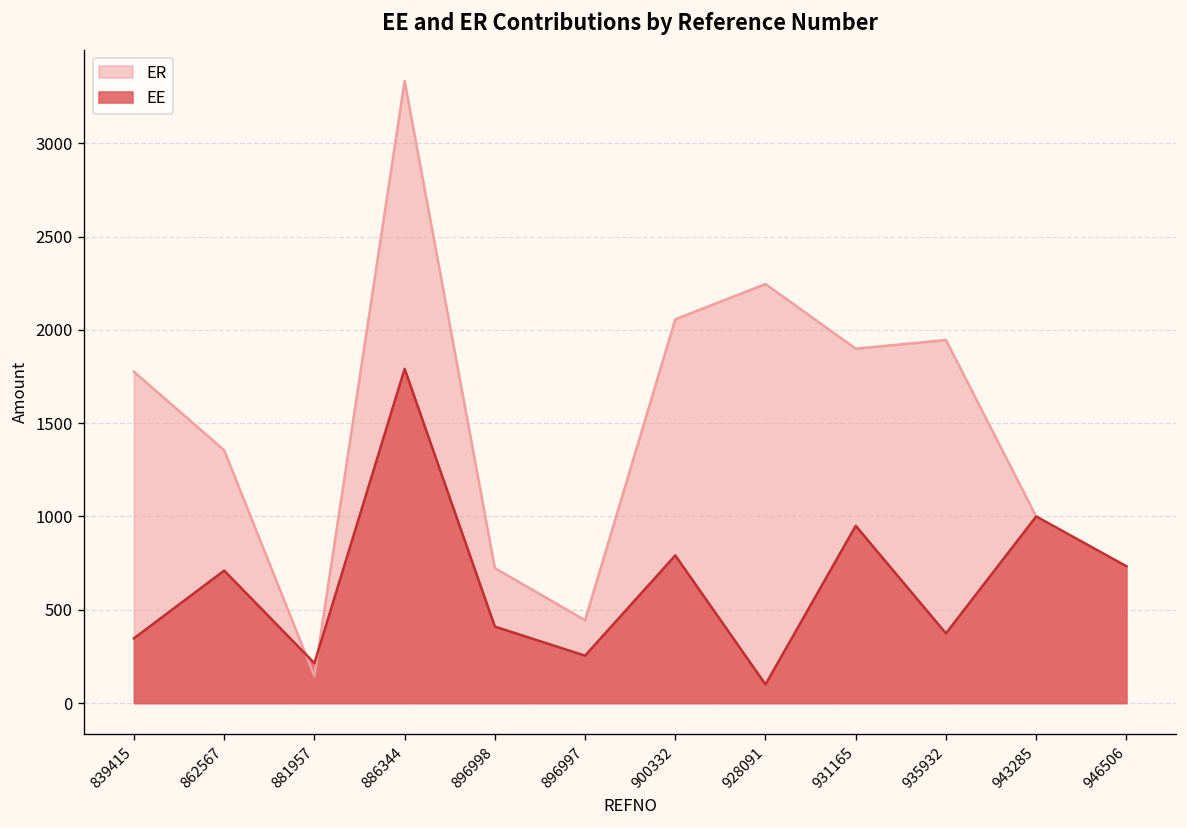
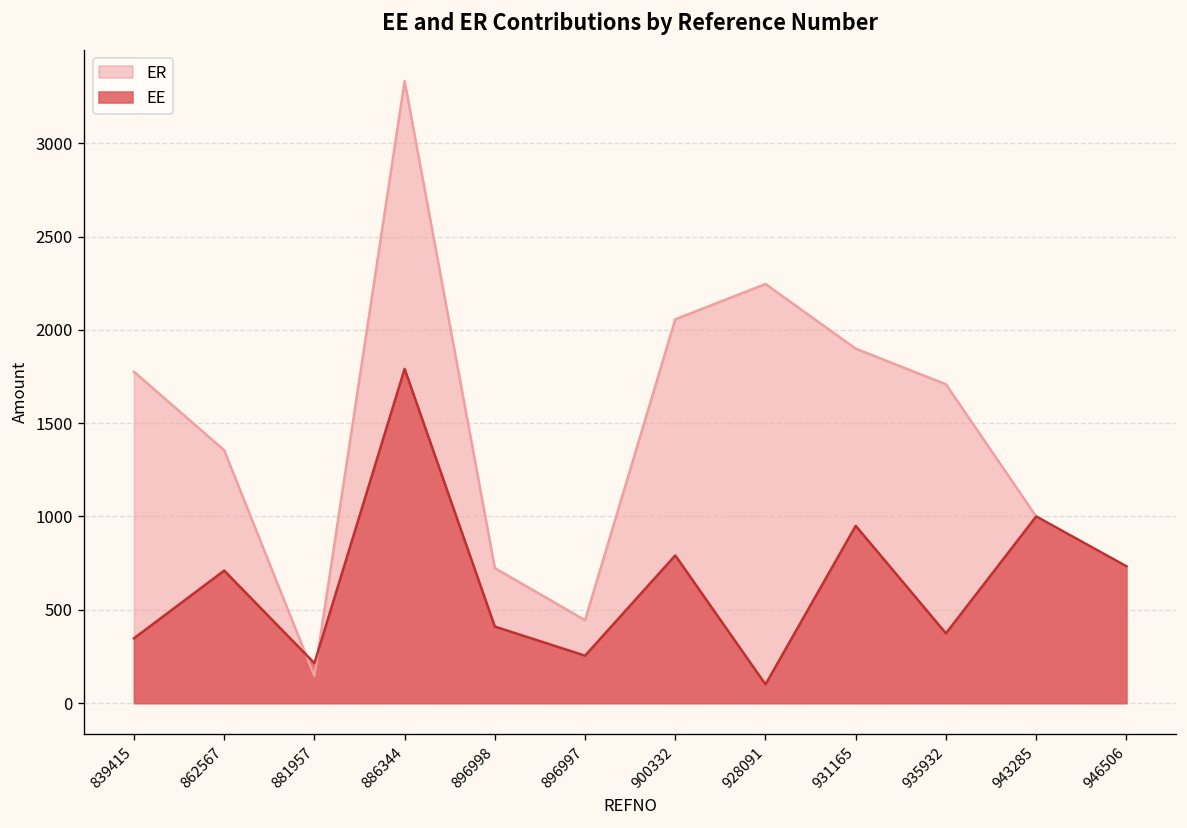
  {
    "ER": {
      "839415": 1780,
      "862567": 1360,
      "881957": 150,
      "886344": 3330,
      "896998": 720,
      "896997": 440,
      "900332": 2060,
      "928091": 2250,
      "931165": 1900,
-     "935932": 1950
+     "935932": 1710
    },
    "EE": {
      "839415": 350,
      "862567": 710,
      "881957": 210,
      "886344": 1790,
      "896998": 410,
      "896997": 250,
      "900332": 790,
      "928091": 100,
      "931165": 950,
      "935932": 370
    }
  }
